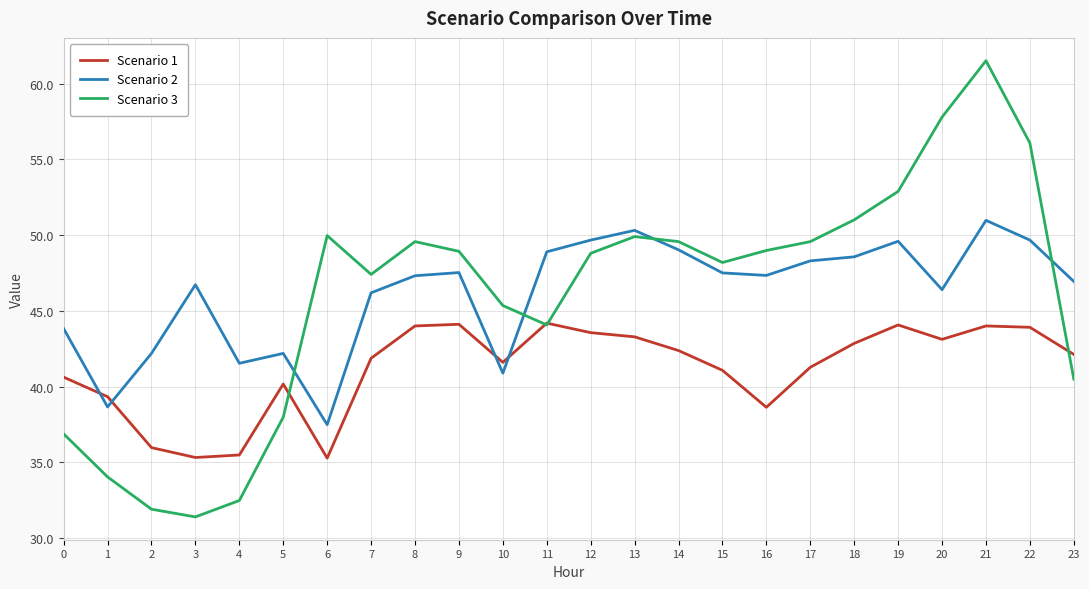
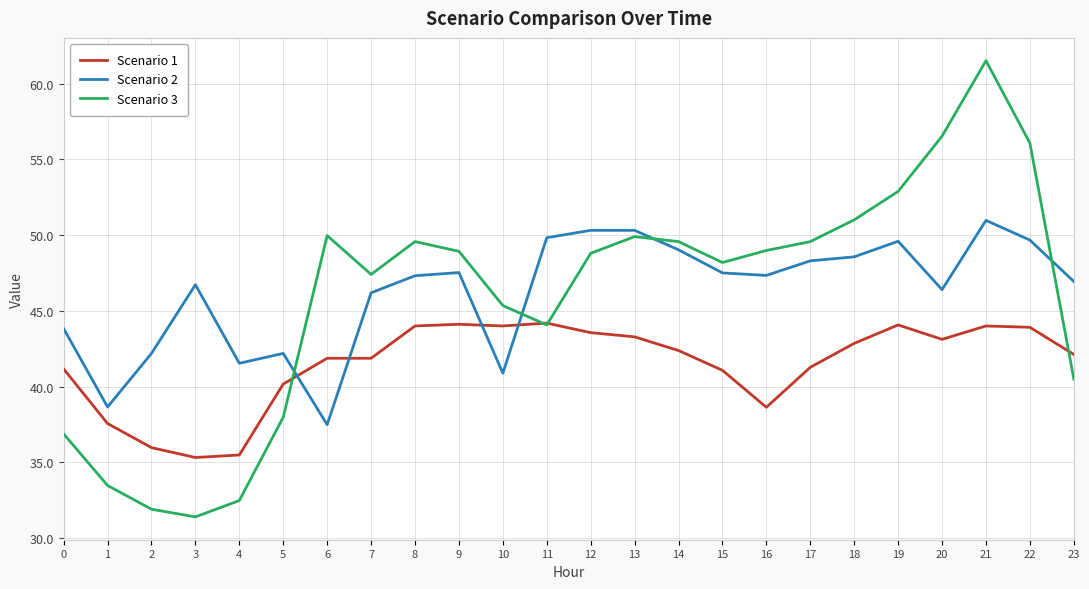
  {
    "Scenario 1": {
-     "0": 40.6,
-     "1": 39.3,
+     "0": 41.2,
+     "1": 37.6,
      "2": 36.0,
      "3": 35.3,
      "4": 35.5,
      "5": 40.2,
-     "6": 35.3,
+     "6": 41.9,
      "7": 41.9,
      "8": 44.0,
      "9": 44.1,
-     "10": 41.6,
+     "10": 44.0,
      "12": 43.6,
      "13": 43.3,
      "14": 42.4,
      "15": 41.1,
      "16": 38.6,
      "17": 41.3,
      "18": 42.9,
      "19": 44.1,
      "20": 43.1,
      "21": 44.0,
      "22": 43.9,
      "23": 42.1
    },
    "Scenario 2": {
      "0": 43.8,
      "1": 38.7,
      "2": 42.2,
      "3": 46.7,
      "4": 41.5,
      "5": 42.2,
      "6": 37.5,
      "7": 46.2,
      "8": 47.3,
      "9": 47.5,
      "10": 40.9,
-     "11": 48.9,
-     "12": 49.7,
+     "11": 49.8,
+     "12": 50.3,
      "13": 50.3,
      "14": 49.0,
      "15": 47.5,
      "16": 47.3,
      "17": 48.3,
      "18": 48.6,
      "19": 49.6,
      "20": 46.4,
      "21": 51.0,
      "22": 49.7,
      "23": 46.9
    },
    "Scenario 3": {
      "0": 36.9,
-     "1": 34.0,
+     "1": 33.5,
      "2": 31.9,
      "3": 31.4,
      "4": 32.5,
      "5": 38.0,
      "6": 50.0,
      "7": 47.4,
      "8": 49.6,
      "9": 48.9,
      "10": 45.4,
      "12": 48.8,
      "13": 49.9,
      "14": 49.6,
      "15": 48.2,
      "16": 49.0,
      "17": 49.6,
      "18": 51.0,
      "19": 52.9,
-     "20": 57.8,
+     "20": 56.5,
      "21": 61.5,
      "22": 56.1,
      "23": 40.5
    }
  }
